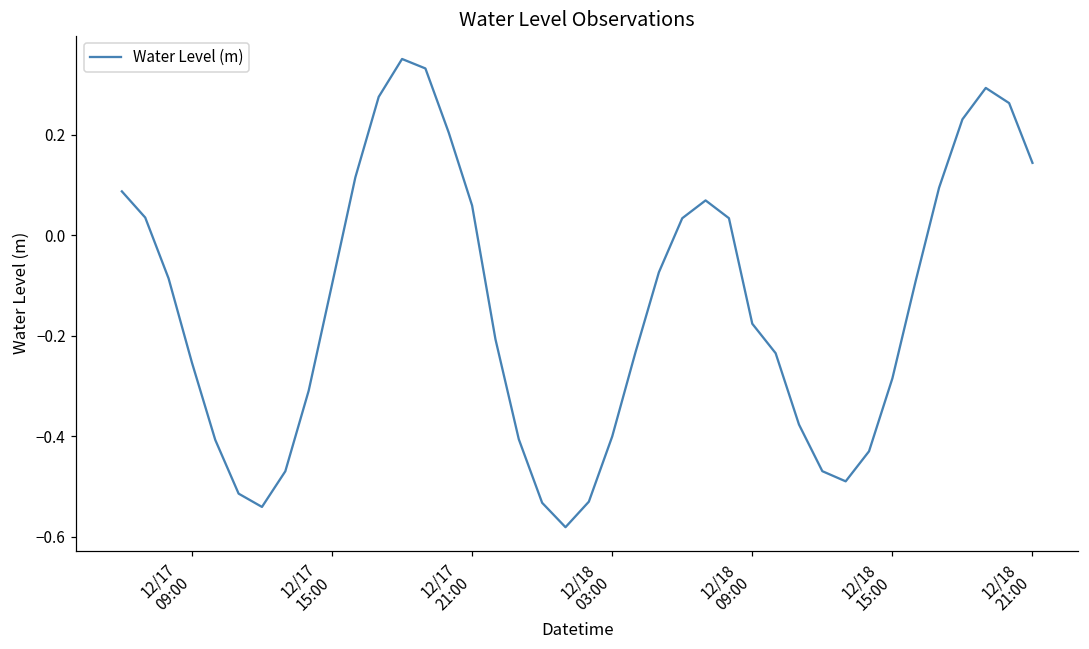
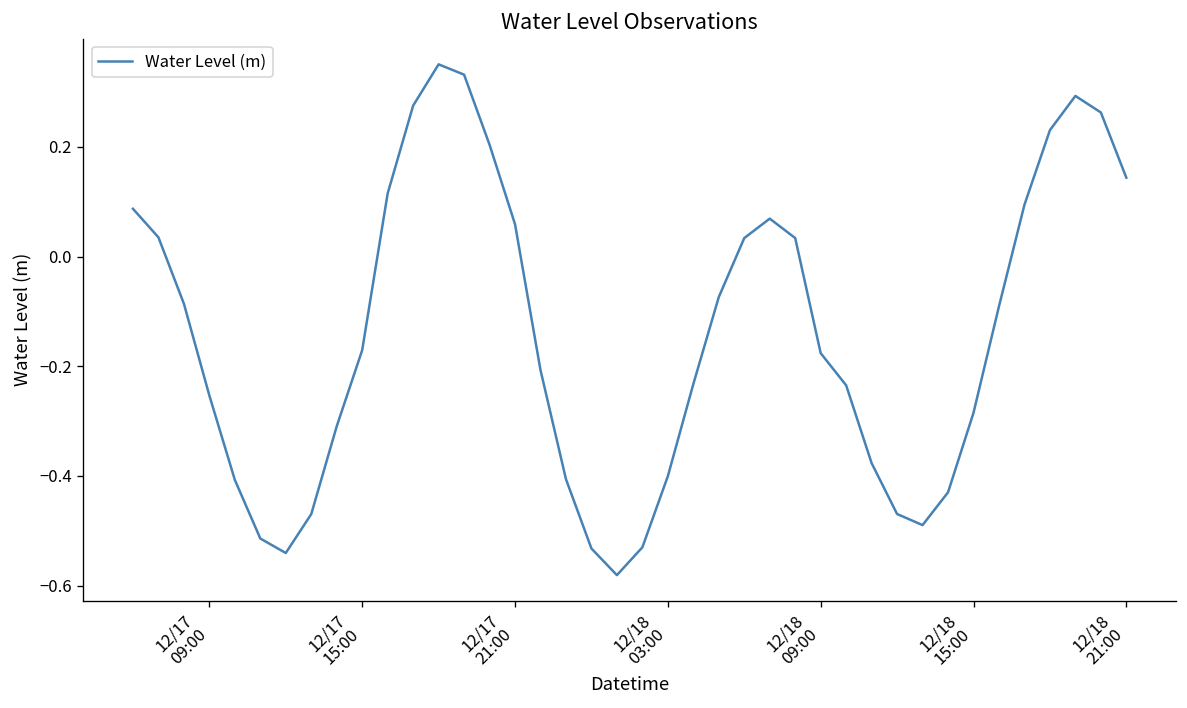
  {
    "12/17 09:00": -0.25,
-   "12/17 15:00": -0.10,
+   "12/17 15:00": -0.17,
    "12/17 21:00": 0.06,
    "12/18 03:00": -0.40,
    "12/18 09:00": -0.18,
    "12/18 15:00": -0.28,
    "12/18 21:00": 0.14
  }
